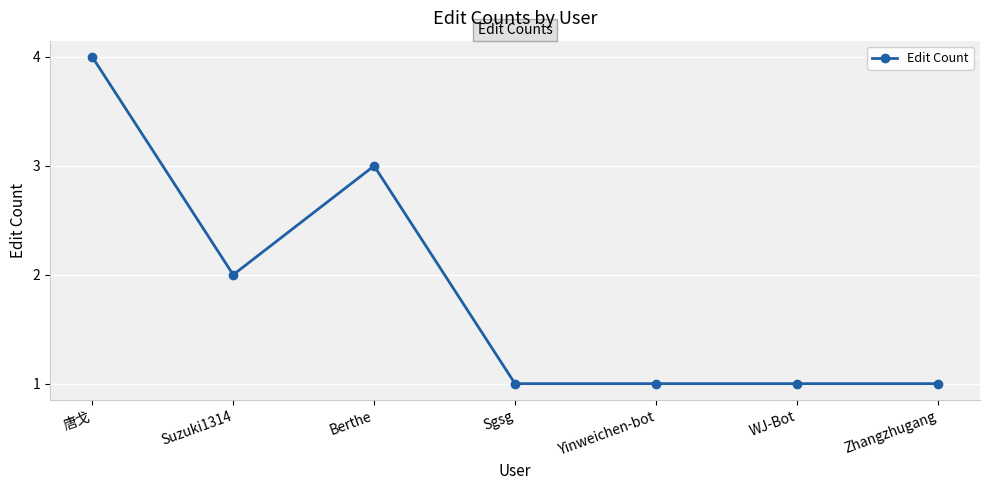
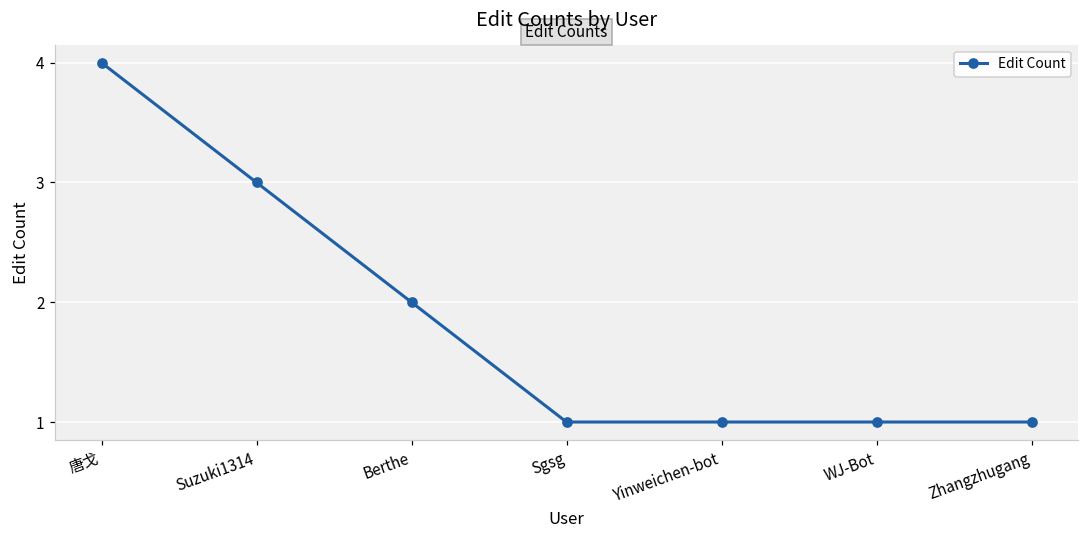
  {
    "唐戈": 4,
-   "Suzuki1314": 2,
-   "Berthe": 3,
+   "Suzuki1314": 3,
+   "Berthe": 2,
    "Sgsg": 1,
    "Yinweichen-bot": 1,
    "WJ-Bot": 1,
    "Zhangzhugang": 1
  }
